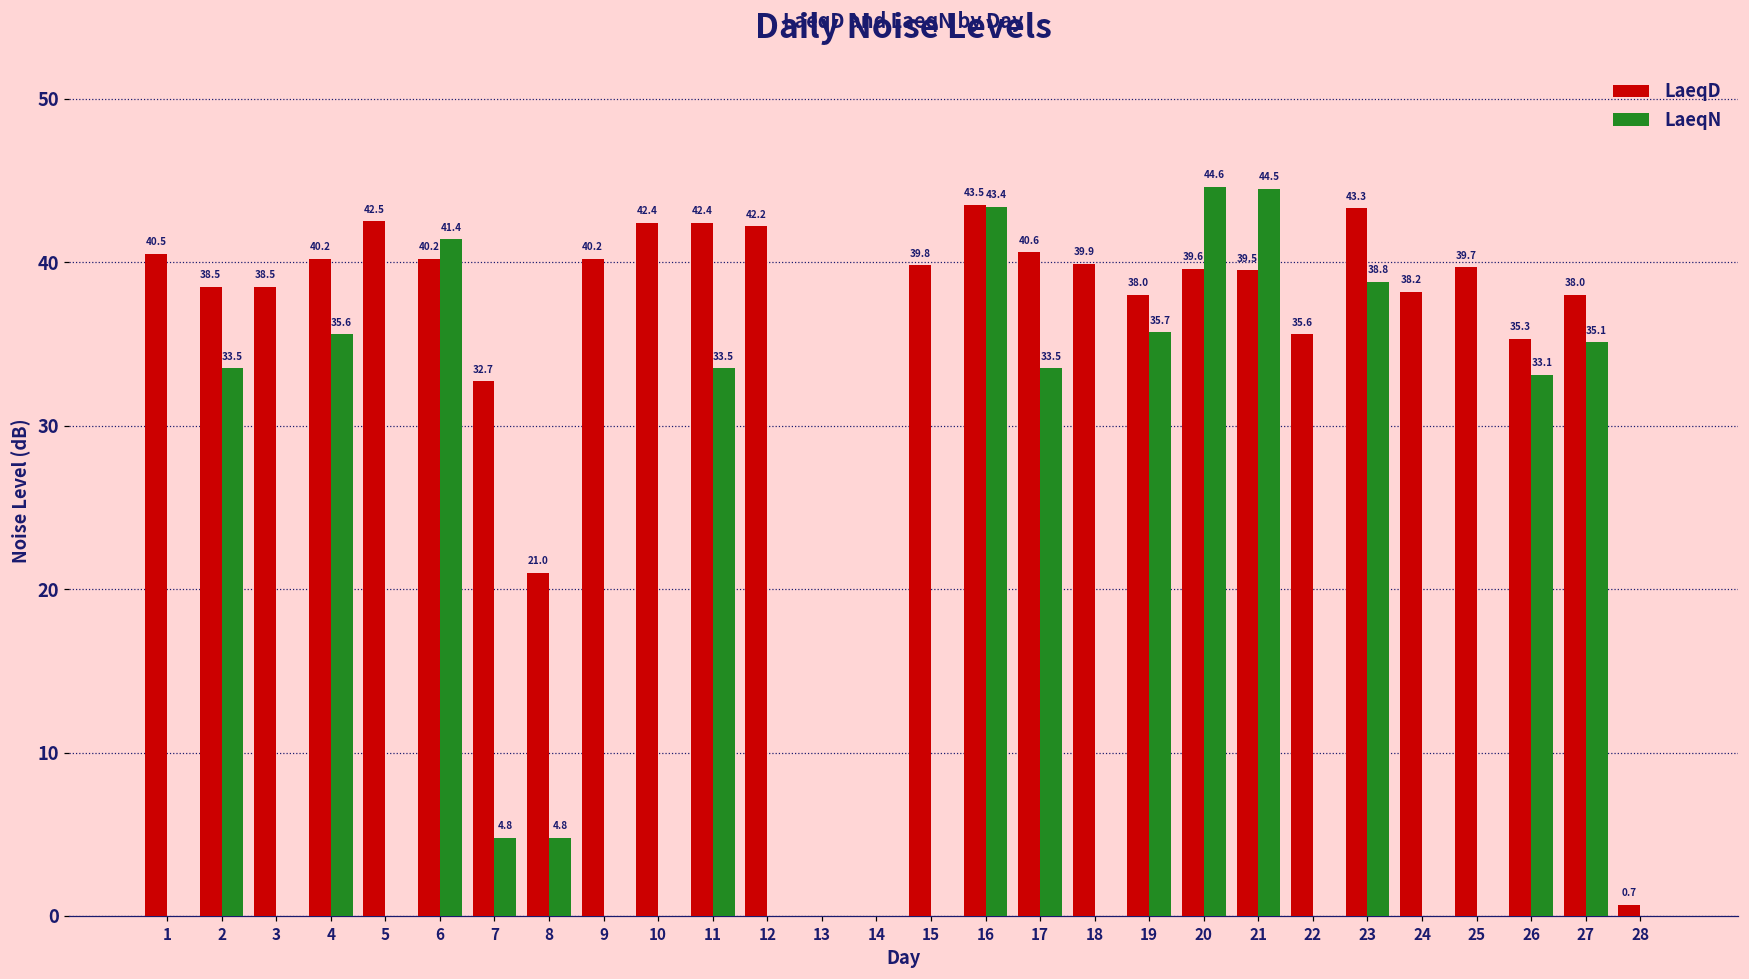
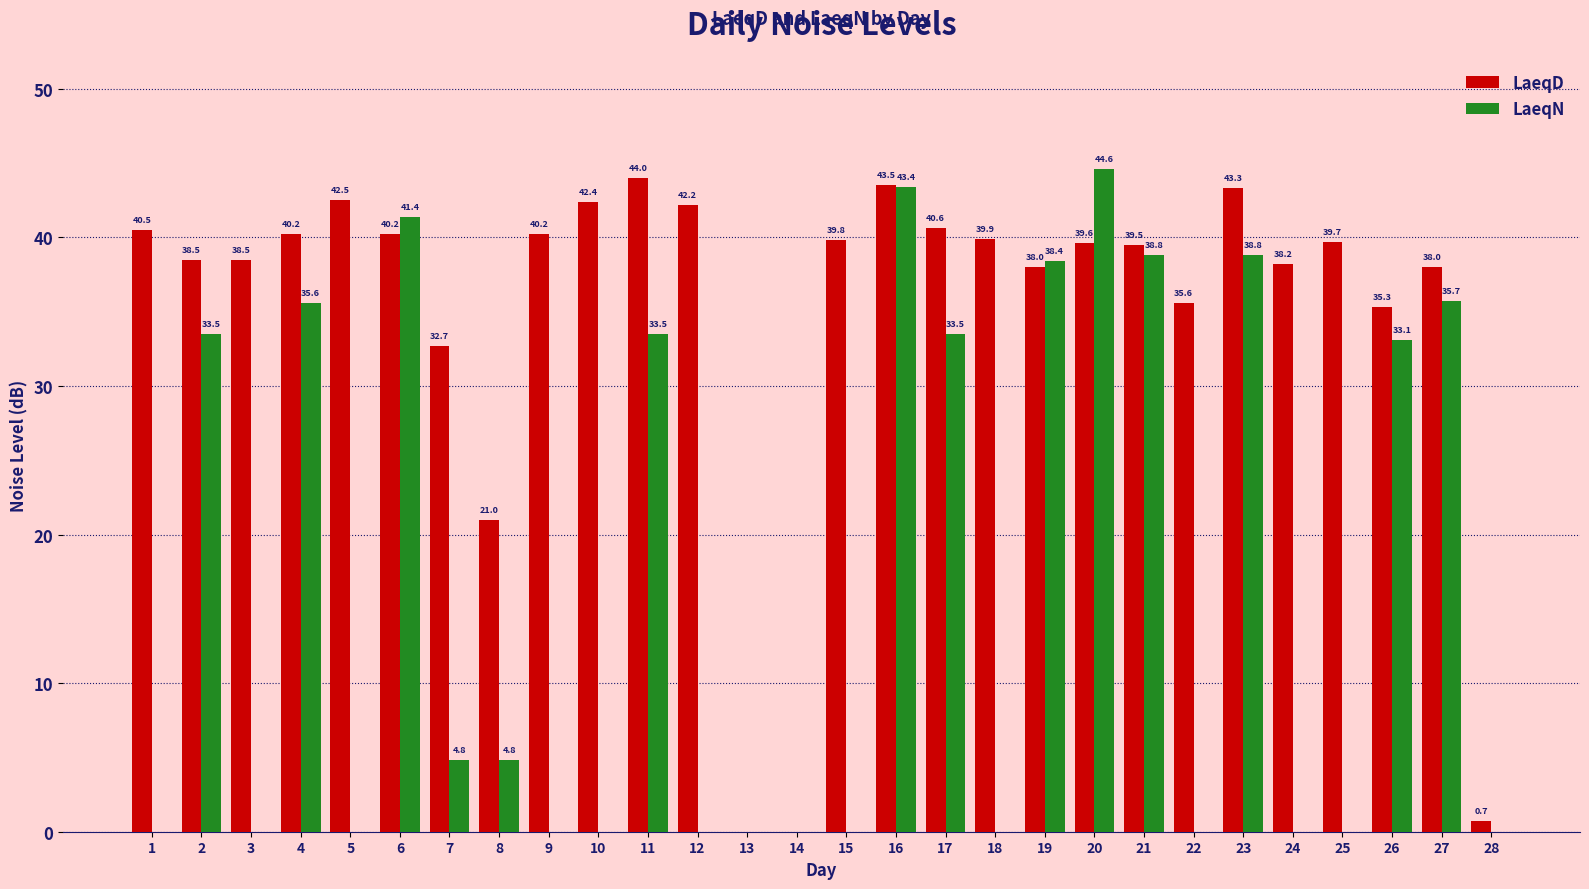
  {
    "LaeqD": {
      "1": 40.5,
      "2": 38.5,
      "3": 38.5,
      "4": 40.2,
      "5": 42.5,
      "6": 40.2,
      "7": 32.7,
      "8": 21.0,
      "9": 40.2,
      "10": 42.4,
-     "11": 42.4,
+     "11": 44.0,
      "12": 42.2,
      "15": 39.8,
      "16": 43.5,
      "17": 40.6,
      "18": 39.9,
      "19": 38.0,
      "20": 39.6,
      "21": 39.5,
      "22": 35.6,
      "23": 43.3,
      "24": 38.2,
      "25": 39.7,
      "26": 35.3,
      "27": 38.0,
      "28": 0.7
    },
    "LaeqN": {
      "2": 33.5,
      "4": 35.6,
      "6": 41.4,
      "7": 4.8,
      "8": 4.8,
      "11": 33.5,
      "16": 43.4,
      "17": 33.5,
-     "19": 35.7,
+     "19": 38.4,
      "20": 44.6,
-     "21": 44.5,
+     "21": 38.8,
      "23": 38.8,
      "26": 33.1,
-     "27": 35.1
+     "27": 35.7
    }
  }
